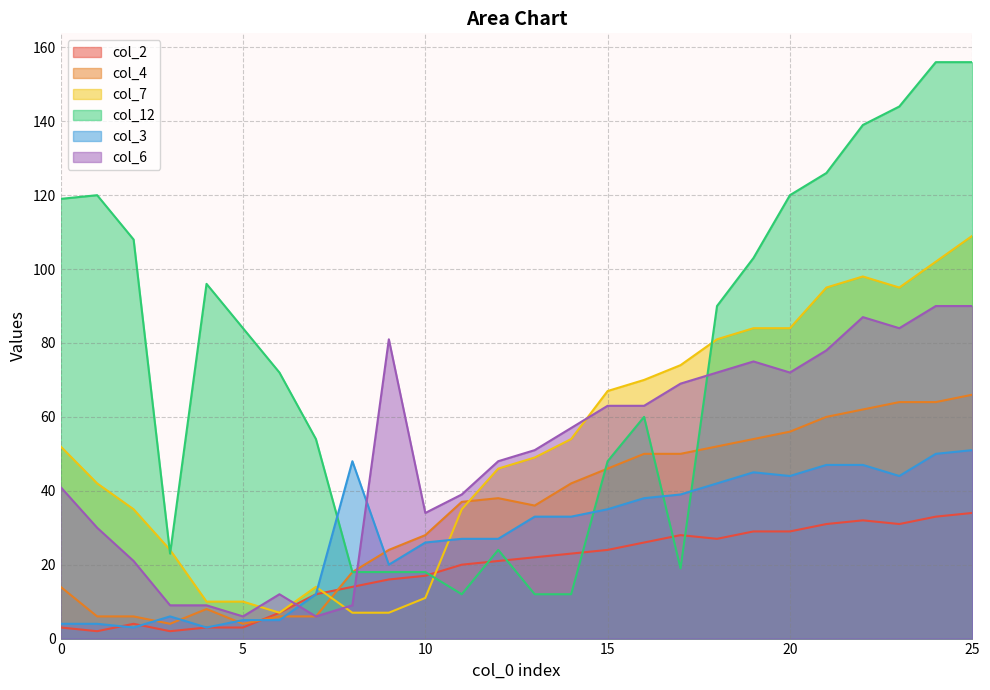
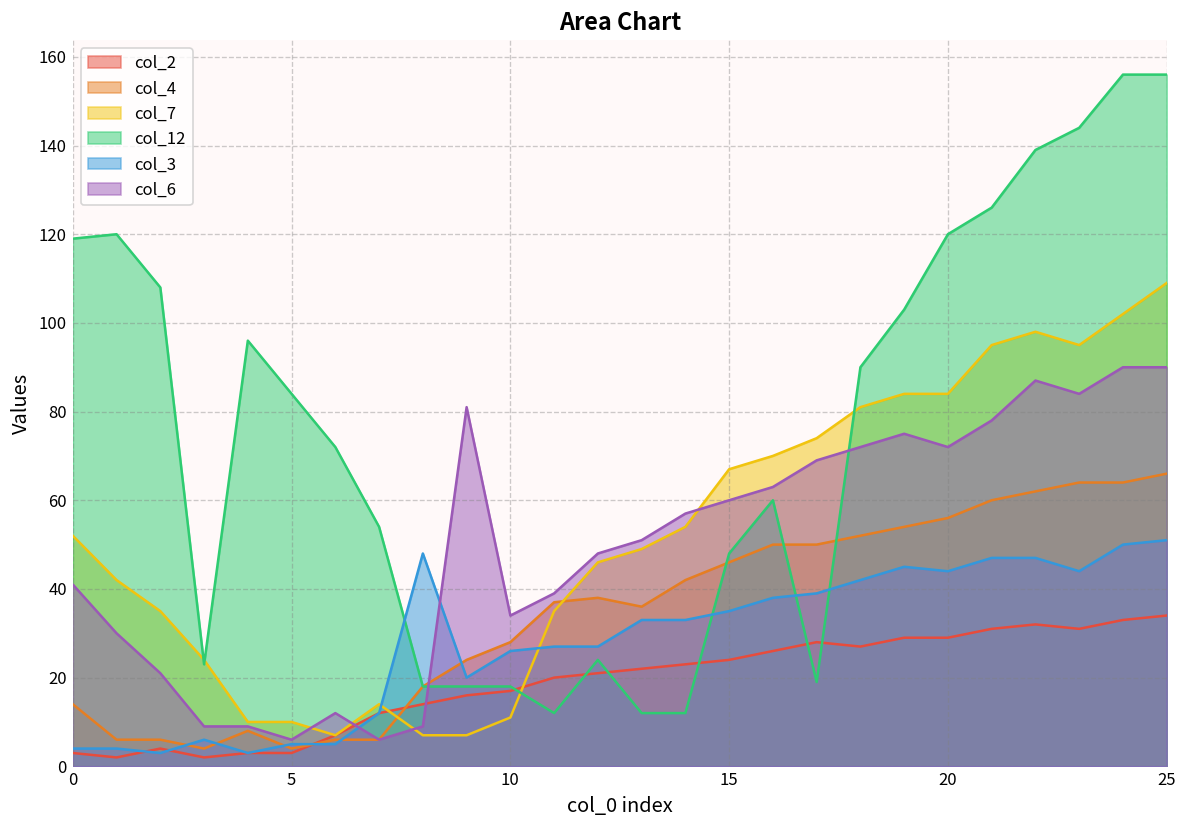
  {
    "col_12": {
      "0": 119,
      "5": 84,
      "10": 18,
      "15": 48,
      "20": 120,
      "25": 156
    },
    "col_3": {
      "0": 4,
      "5": 5,
      "10": 26,
      "15": 35,
      "20": 44,
      "25": 51
    },
    "col_6": {
      "0": 41,
      "5": 6,
      "10": 34,
-     "15": 63,
+     "15": 60,
      "20": 72,
      "25": 90
    }
  }
